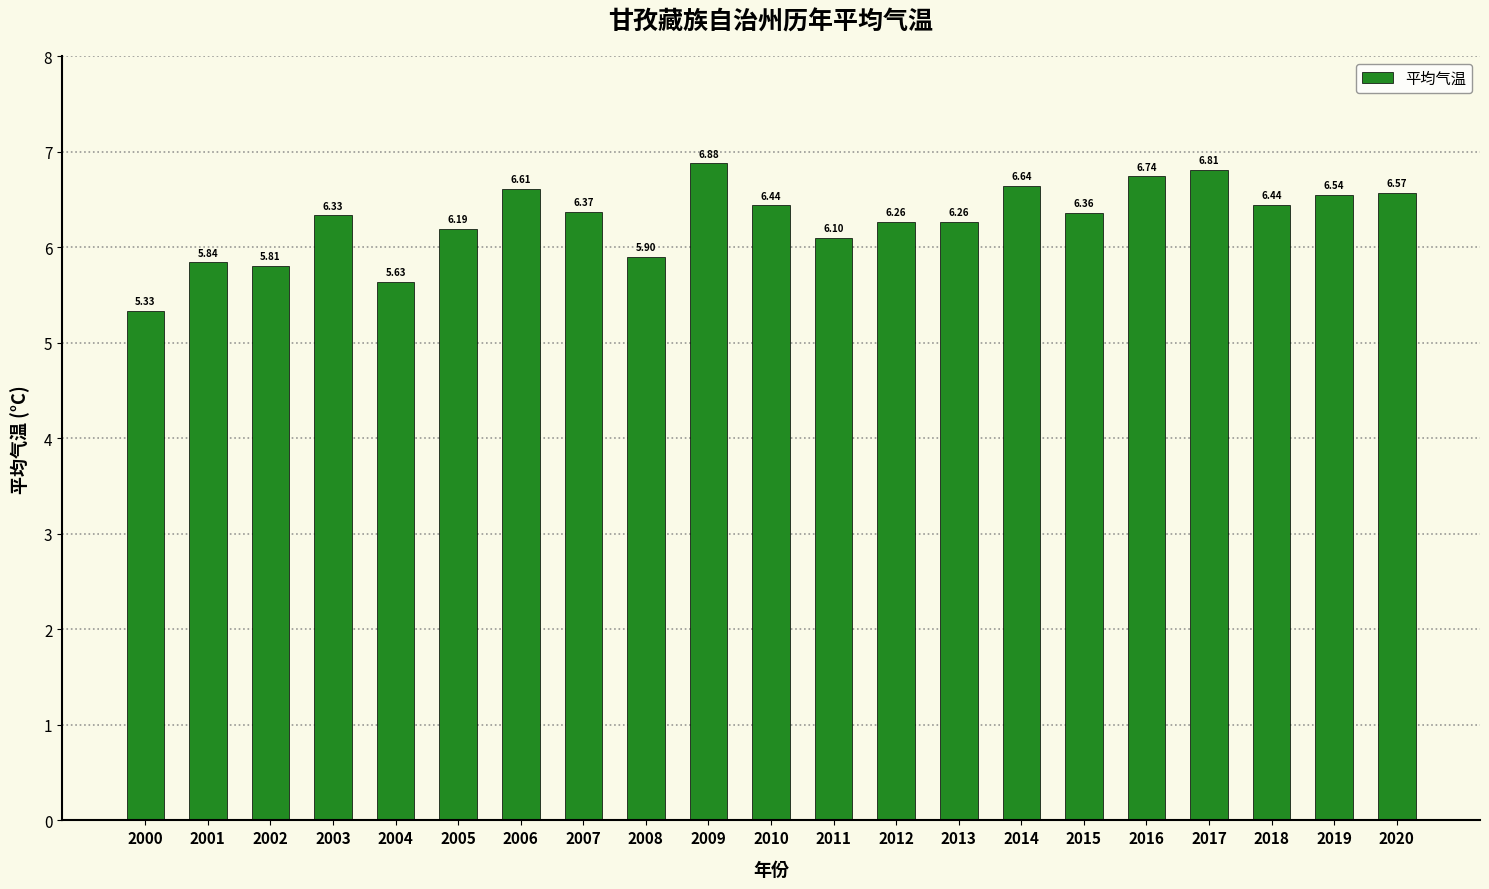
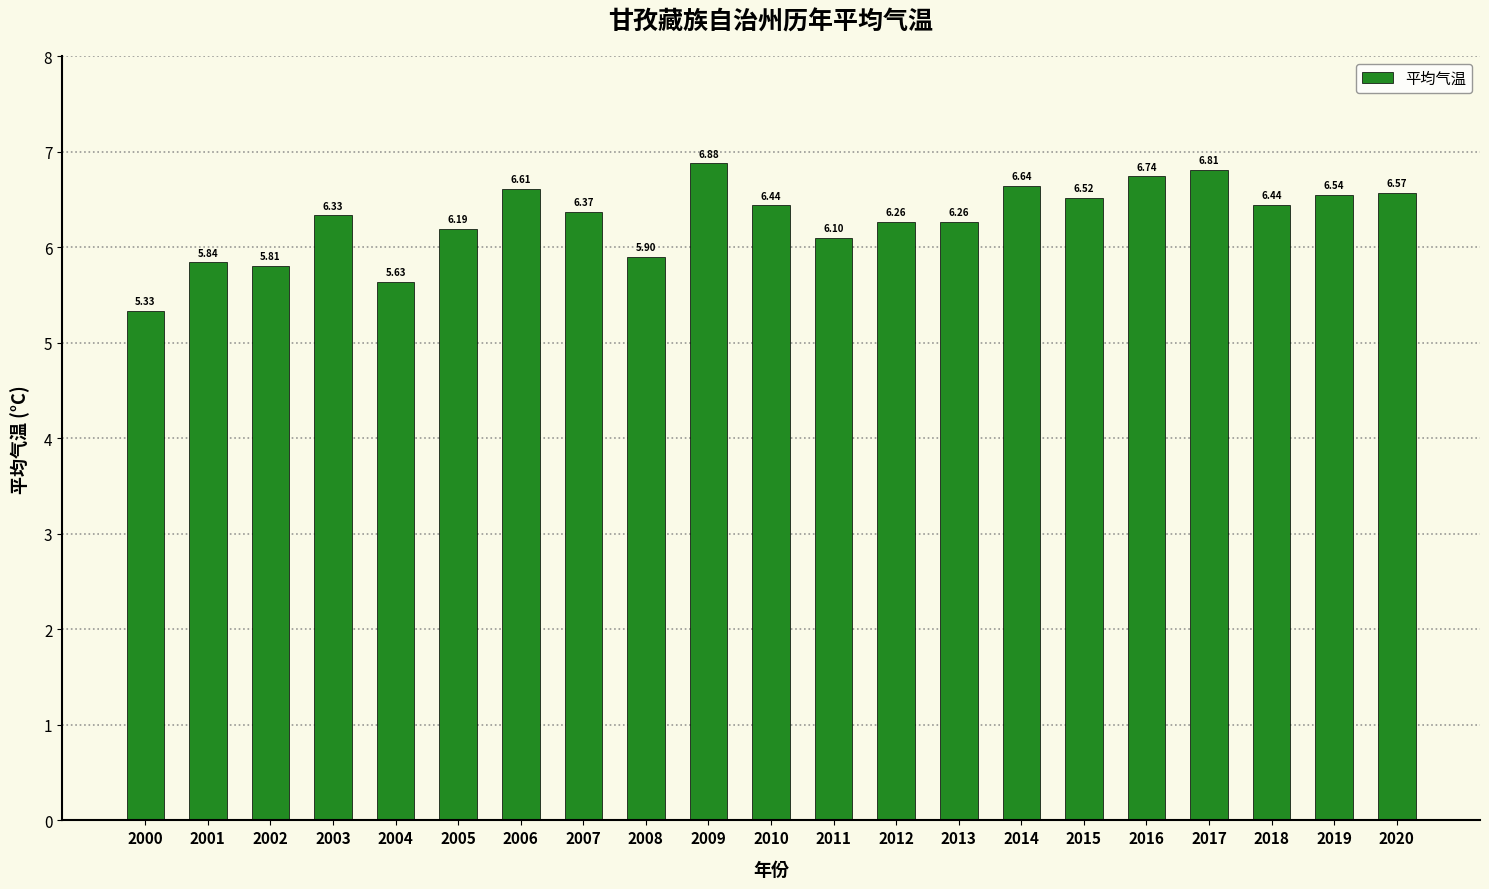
  {
    "2000": 5.33,
    "2001": 5.84,
    "2002": 5.81,
    "2003": 6.33,
    "2004": 5.63,
    "2005": 6.19,
    "2006": 6.61,
    "2007": 6.37,
    "2008": 5.90,
    "2009": 6.88,
    "2010": 6.44,
    "2011": 6.10,
    "2012": 6.26,
    "2013": 6.26,
    "2014": 6.64,
-   "2015": 6.36,
+   "2015": 6.52,
    "2016": 6.74,
    "2017": 6.81,
    "2018": 6.44,
    "2019": 6.54,
    "2020": 6.57
  }
